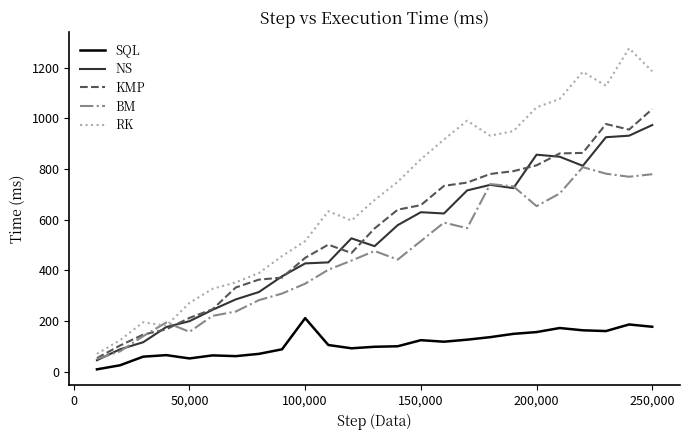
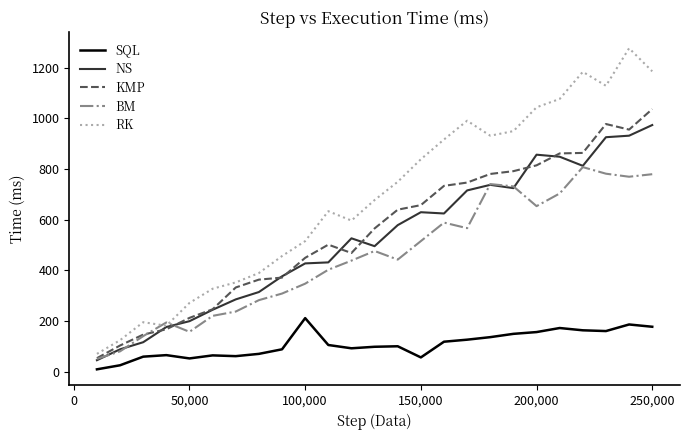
  {
    "SQL": {
      "50,000": 50,
      "100,000": 210,
-     "150,000": 120,
+     "150,000": 60,
      "200,000": 160,
      "250,000": 180
    }
  }
